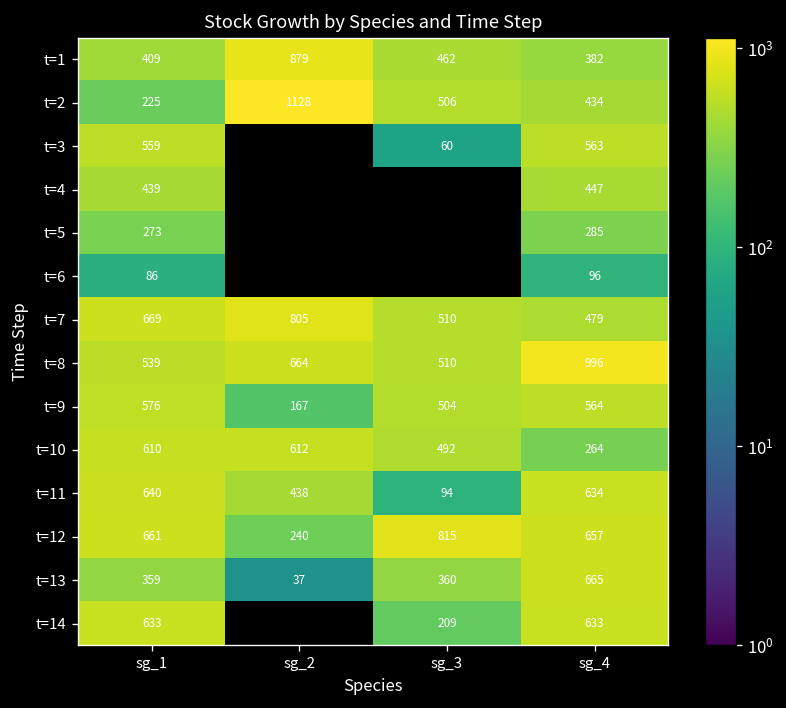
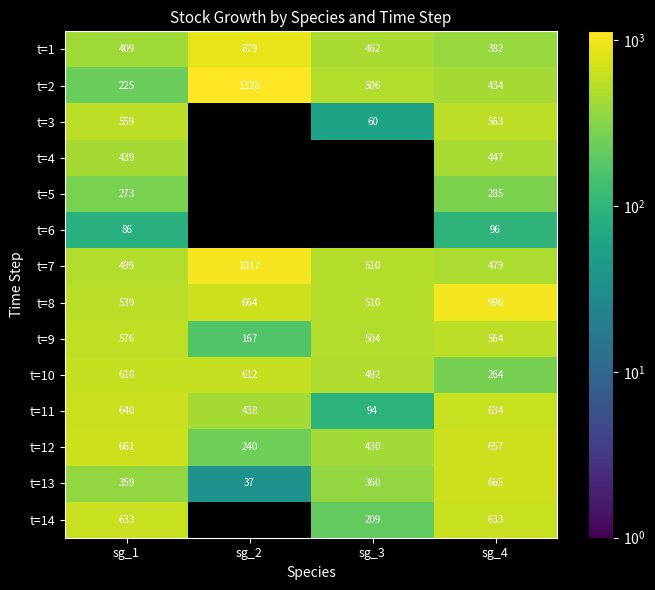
  {
    "t=1": {
      "sg_1": 409,
      "sg_2": 879,
      "sg_3": 462,
      "sg_4": 382
    },
    "t=2": {
      "sg_1": 225,
      "sg_2": 1128,
      "sg_3": 506,
      "sg_4": 434
    },
    "t=3": {
      "sg_1": 559,
      "sg_3": 60,
      "sg_4": 563
    },
    "t=4": {
      "sg_1": 439,
      "sg_4": 447
    },
    "t=5": {
      "sg_1": 273,
      "sg_4": 285
    },
    "t=6": {
      "sg_1": 86,
      "sg_4": 96
    },
    "t=7": {
-     "sg_1": 669,
-     "sg_2": 805,
+     "sg_1": 499,
+     "sg_2": 1017,
      "sg_3": 510,
      "sg_4": 479
    },
    "t=8": {
      "sg_1": 539,
      "sg_2": 664,
      "sg_3": 510,
      "sg_4": 996
    },
    "t=9": {
      "sg_1": 576,
      "sg_2": 167,
      "sg_3": 504,
      "sg_4": 564
    },
    "t=10": {
      "sg_1": 610,
      "sg_2": 612,
      "sg_3": 492,
      "sg_4": 264
    },
    "t=11": {
      "sg_1": 640,
      "sg_2": 438,
      "sg_3": 94,
      "sg_4": 634
    },
    "t=12": {
      "sg_1": 661,
      "sg_2": 240,
-     "sg_3": 815,
+     "sg_3": 430,
      "sg_4": 657
    },
    "t=13": {
      "sg_1": 359,
      "sg_2": 37,
      "sg_3": 360,
      "sg_4": 665
    },
    "t=14": {
      "sg_1": 633,
      "sg_3": 209,
      "sg_4": 633
    }
  }
